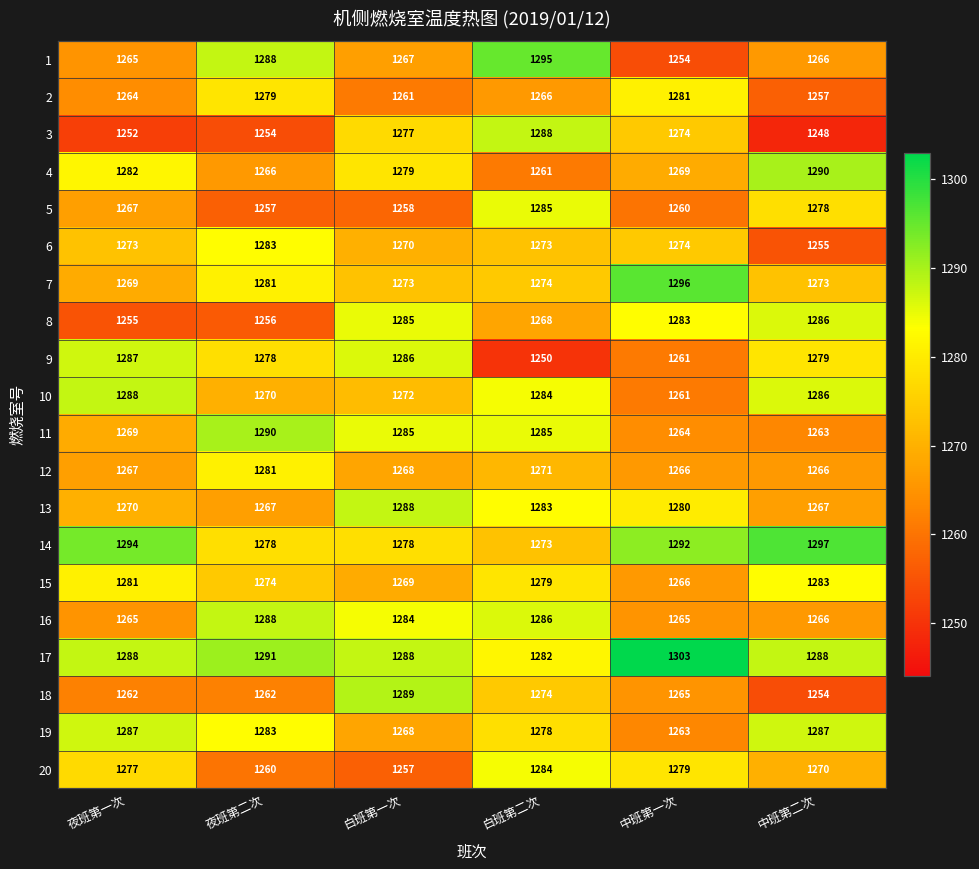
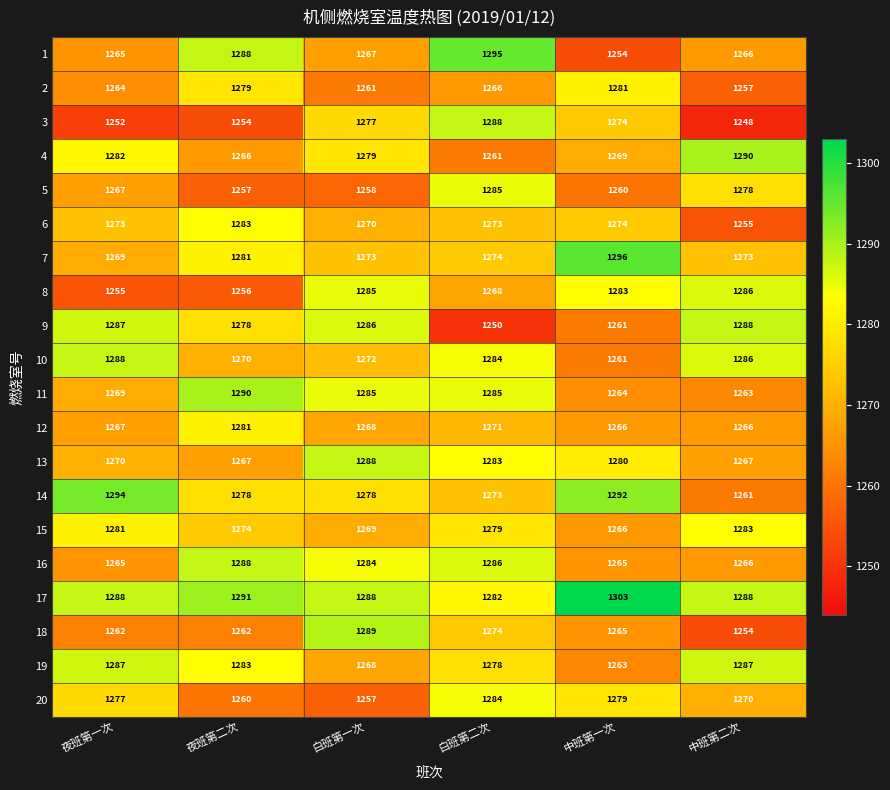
  {
    "1": {
      "夜班第一次": 1265,
      "夜班第二次": 1288,
      "白班第一次": 1267,
      "白班第二次": 1295,
      "中班第一次": 1254,
      "中班第二次": 1266
    },
    "2": {
      "夜班第一次": 1264,
      "夜班第二次": 1279,
      "白班第一次": 1261,
      "白班第二次": 1266,
      "中班第一次": 1281,
      "中班第二次": 1257
    },
    "3": {
      "夜班第一次": 1252,
      "夜班第二次": 1254,
      "白班第一次": 1277,
      "白班第二次": 1288,
      "中班第一次": 1274,
      "中班第二次": 1248
    },
    "4": {
      "夜班第一次": 1282,
      "夜班第二次": 1266,
      "白班第一次": 1279,
      "白班第二次": 1261,
      "中班第一次": 1269,
      "中班第二次": 1290
    },
    "5": {
      "夜班第一次": 1267,
      "夜班第二次": 1257,
      "白班第一次": 1258,
      "白班第二次": 1285,
      "中班第一次": 1260,
      "中班第二次": 1278
    },
    "6": {
      "夜班第一次": 1273,
      "夜班第二次": 1283,
      "白班第一次": 1270,
      "白班第二次": 1273,
      "中班第一次": 1274,
      "中班第二次": 1255
    },
    "7": {
      "夜班第一次": 1269,
      "夜班第二次": 1281,
      "白班第一次": 1273,
      "白班第二次": 1274,
      "中班第一次": 1296,
      "中班第二次": 1273
    },
    "8": {
      "夜班第一次": 1255,
      "夜班第二次": 1256,
      "白班第一次": 1285,
      "白班第二次": 1268,
      "中班第一次": 1283,
      "中班第二次": 1286
    },
    "9": {
      "夜班第一次": 1287,
      "夜班第二次": 1278,
      "白班第一次": 1286,
      "白班第二次": 1250,
      "中班第一次": 1261,
-     "中班第二次": 1279
+     "中班第二次": 1288
    },
    "10": {
      "夜班第一次": 1288,
      "夜班第二次": 1270,
      "白班第一次": 1272,
      "白班第二次": 1284,
      "中班第一次": 1261,
      "中班第二次": 1286
    },
    "11": {
      "夜班第一次": 1269,
      "夜班第二次": 1290,
      "白班第一次": 1285,
      "白班第二次": 1285,
      "中班第一次": 1264,
      "中班第二次": 1263
    },
    "12": {
      "夜班第一次": 1267,
      "夜班第二次": 1281,
      "白班第一次": 1268,
      "白班第二次": 1271,
      "中班第一次": 1266,
      "中班第二次": 1266
    },
    "13": {
      "夜班第一次": 1270,
      "夜班第二次": 1267,
      "白班第一次": 1288,
      "白班第二次": 1283,
      "中班第一次": 1280,
      "中班第二次": 1267
    },
    "14": {
      "夜班第一次": 1294,
      "夜班第二次": 1278,
      "白班第一次": 1278,
      "白班第二次": 1273,
      "中班第一次": 1292,
-     "中班第二次": 1297
+     "中班第二次": 1261
    },
    "15": {
      "夜班第一次": 1281,
      "夜班第二次": 1274,
      "白班第一次": 1269,
      "白班第二次": 1279,
      "中班第一次": 1266,
      "中班第二次": 1283
    },
    "16": {
      "夜班第一次": 1265,
      "夜班第二次": 1288,
      "白班第一次": 1284,
      "白班第二次": 1286,
      "中班第一次": 1265,
      "中班第二次": 1266
    },
    "17": {
      "夜班第一次": 1288,
      "夜班第二次": 1291,
      "白班第一次": 1288,
      "白班第二次": 1282,
      "中班第一次": 1303,
      "中班第二次": 1288
    },
    "18": {
      "夜班第一次": 1262,
      "夜班第二次": 1262,
      "白班第一次": 1289,
      "白班第二次": 1274,
      "中班第一次": 1265,
      "中班第二次": 1254
    },
    "19": {
      "夜班第一次": 1287,
      "夜班第二次": 1283,
      "白班第一次": 1268,
      "白班第二次": 1278,
      "中班第一次": 1263,
      "中班第二次": 1287
    },
    "20": {
      "夜班第一次": 1277,
      "夜班第二次": 1260,
      "白班第一次": 1257,
      "白班第二次": 1284,
      "中班第一次": 1279,
      "中班第二次": 1270
    }
  }
